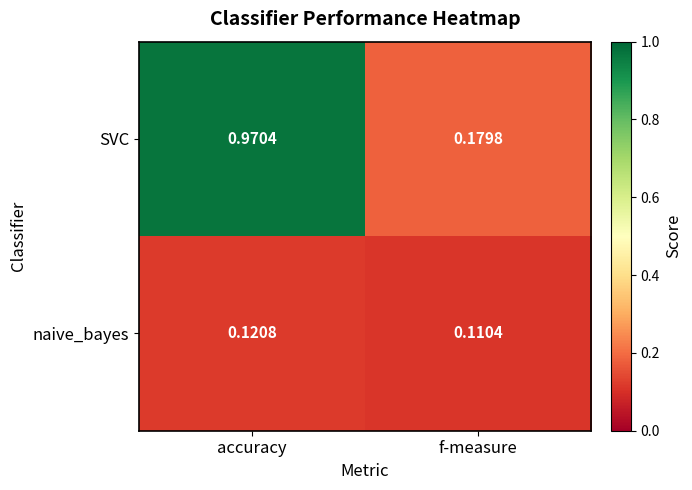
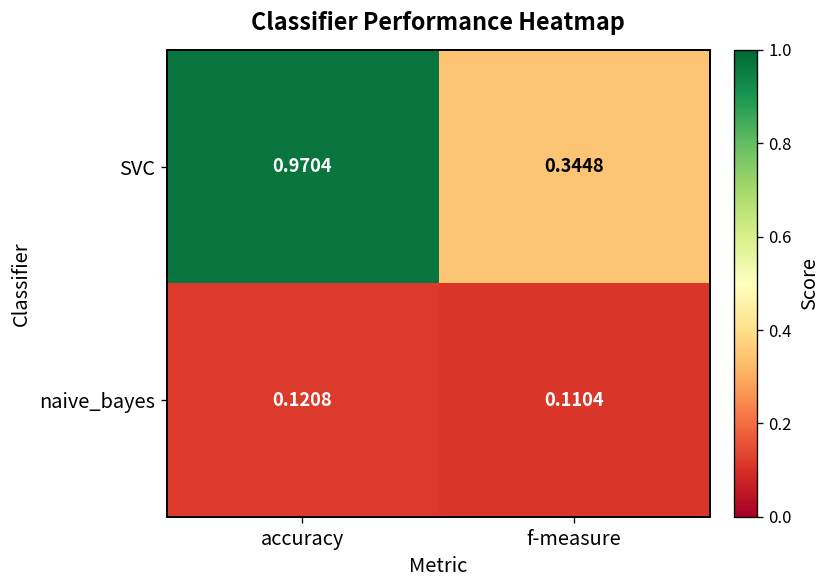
  {
    "SVC": {
      "accuracy": 0.9704,
-     "f-measure": 0.1798
+     "f-measure": 0.3448
    },
    "naive_bayes": {
      "accuracy": 0.1208,
      "f-measure": 0.1104
    }
  }
